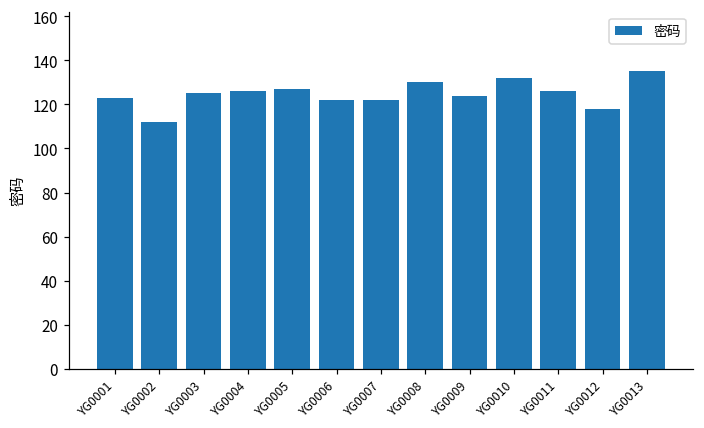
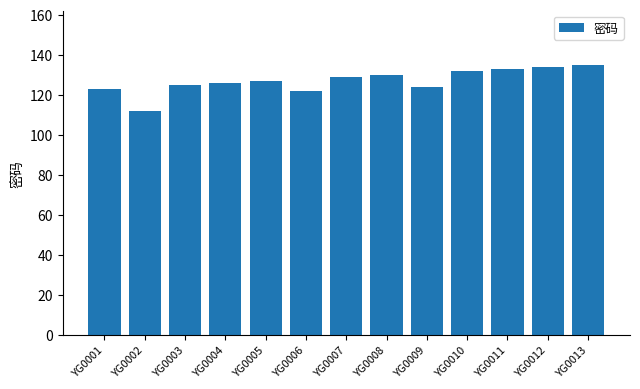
  {
    "YG0001": 123,
    "YG0002": 112,
    "YG0003": 125,
    "YG0004": 126,
    "YG0005": 127,
    "YG0006": 122,
-   "YG0007": 122,
+   "YG0007": 129,
    "YG0008": 130,
    "YG0009": 124,
    "YG0010": 132,
-   "YG0011": 126,
-   "YG0012": 118,
+   "YG0011": 133,
+   "YG0012": 134,
    "YG0013": 135
  }
